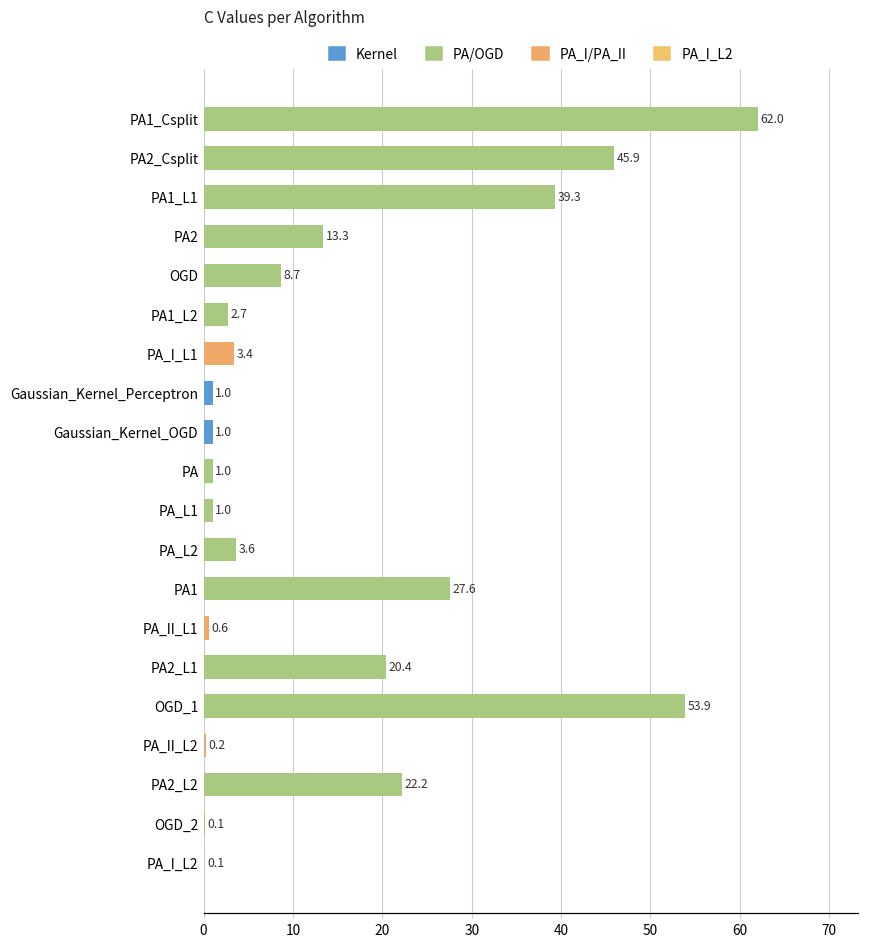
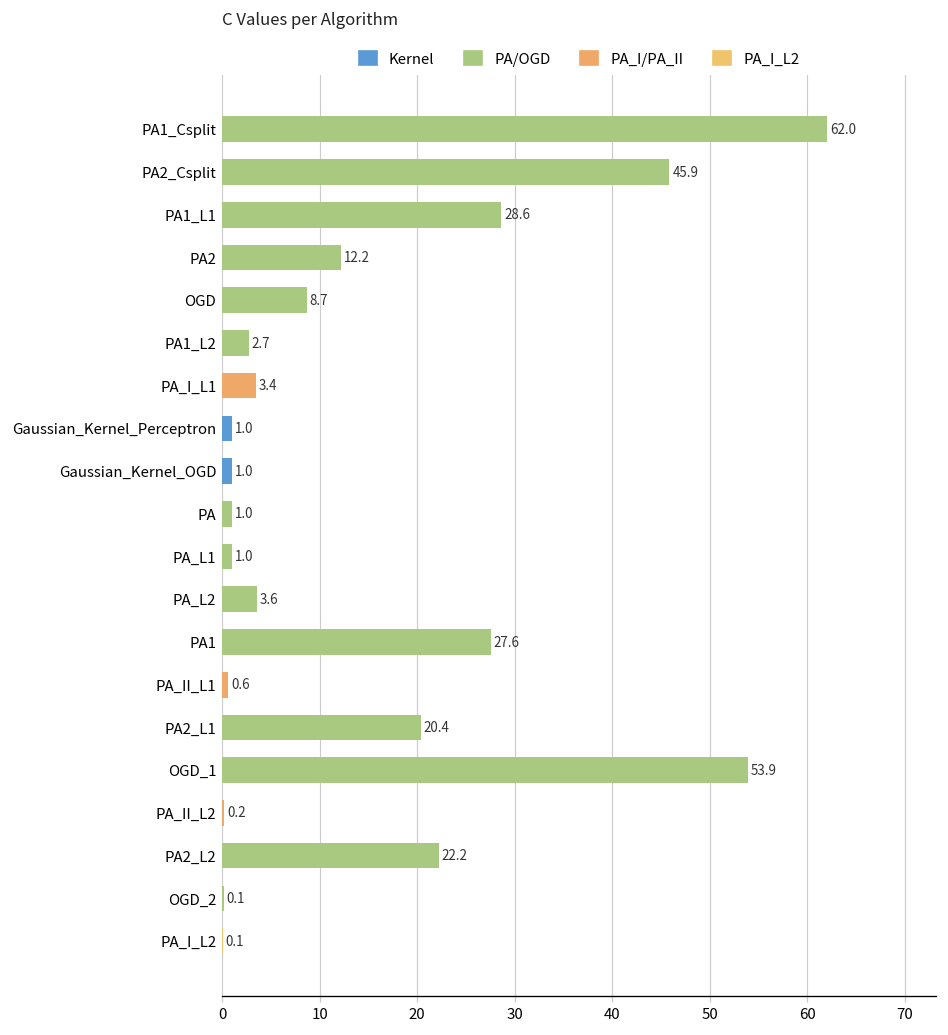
  {
    "PA1_Csplit": 62.0,
    "PA2_Csplit": 45.9,
-   "PA1_L1": 39.3,
-   "PA2": 13.3,
+   "PA1_L1": 28.6,
+   "PA2": 12.2,
    "OGD": 8.7,
    "PA1_L2": 2.7,
    "PA_I_L1": 3.4,
    "Gaussian_Kernel_Perceptron": 1.0,
    "Gaussian_Kernel_OGD": 1.0,
    "PA": 1.0,
    "PA_L1": 1.0,
    "PA_L2": 3.6,
    "PA1": 27.6,
    "PA_II_L1": 0.6,
    "PA2_L1": 20.4,
    "OGD_1": 53.9,
    "PA_II_L2": 0.2,
    "PA2_L2": 22.2,
    "OGD_2": 0.1,
    "PA_I_L2": 0.1
  }
